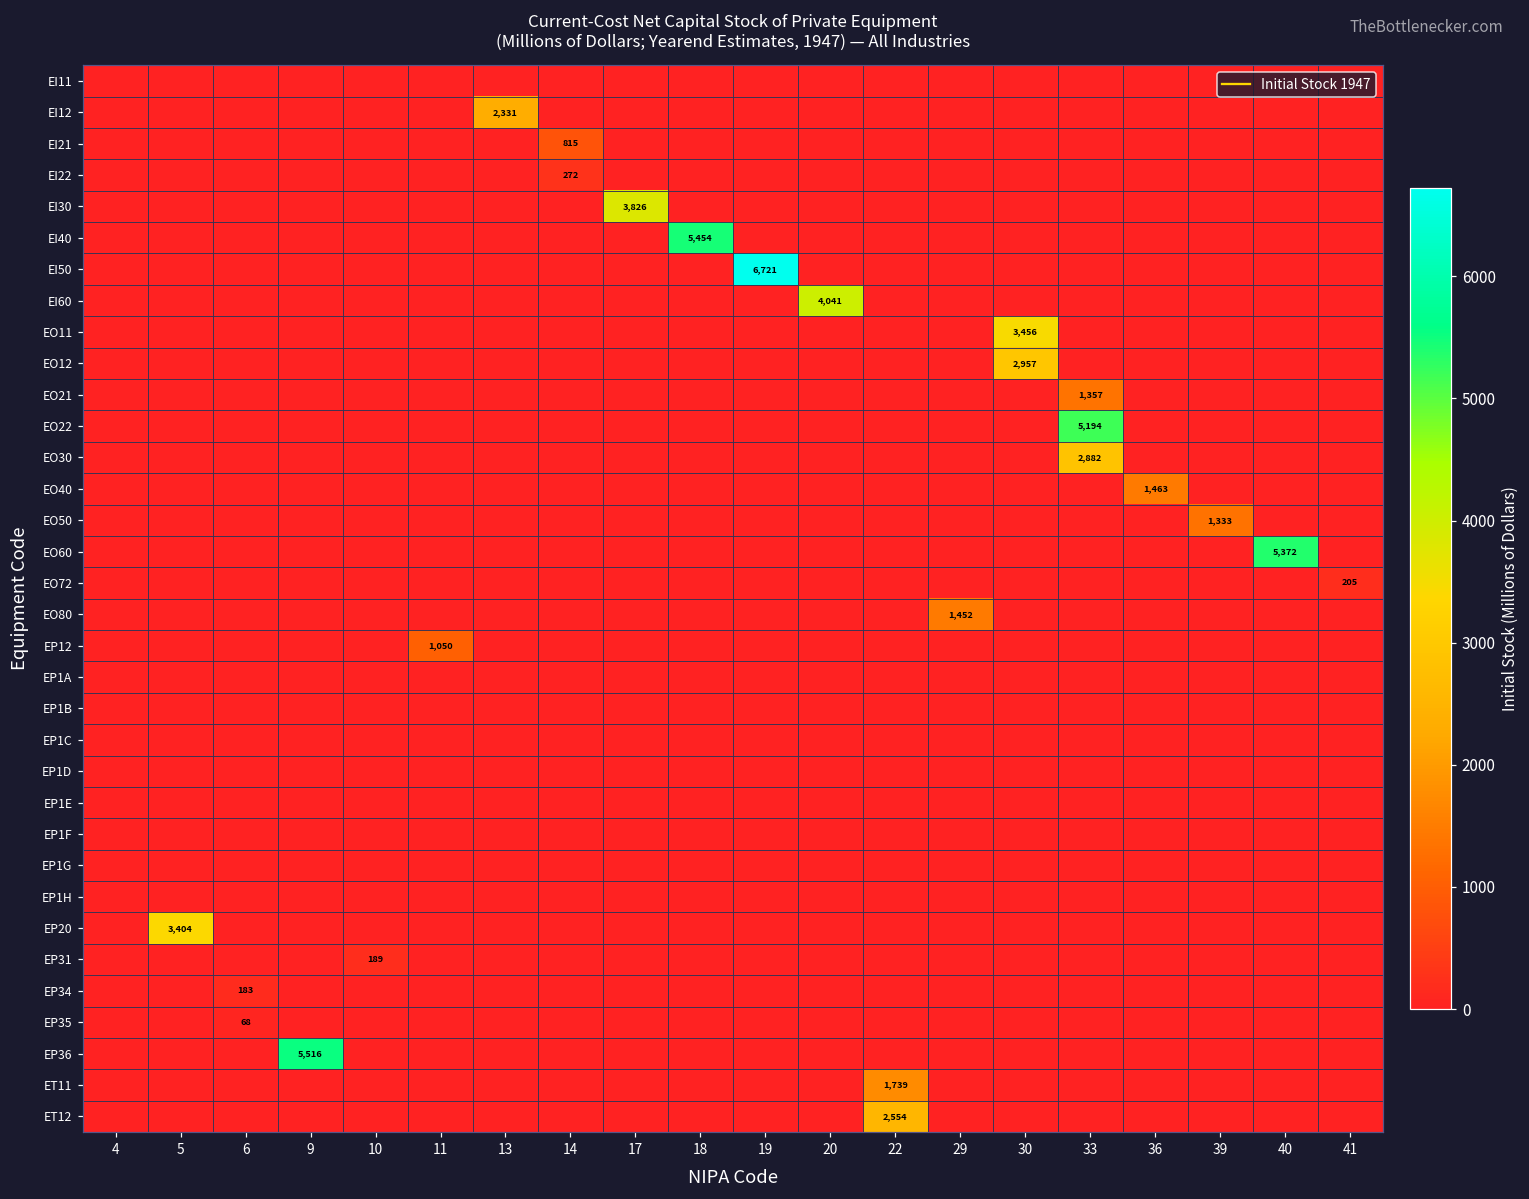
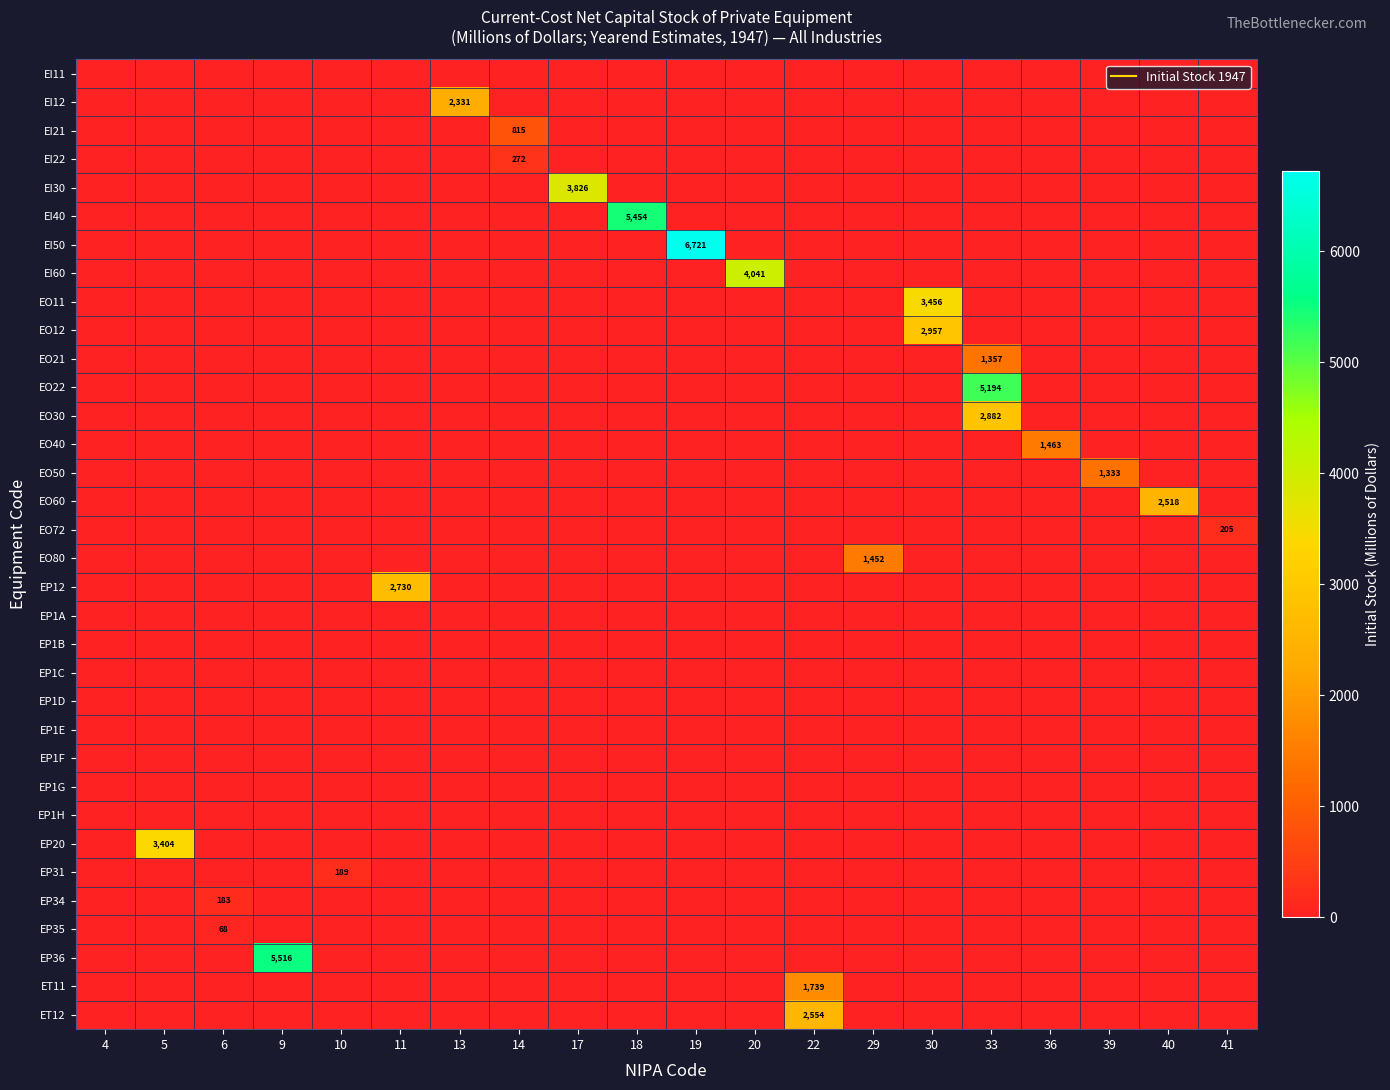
  {
    "EI12": {
      "13": "2,331"
    },
    "EI21": {
      "14": "815"
    },
    "EI22": {
      "14": "272"
    },
    "EI30": {
      "17": "3,826"
    },
    "EI40": {
      "18": "5,454"
    },
    "EI50": {
      "19": "6,721"
    },
    "EI60": {
      "20": "4,041"
    },
    "EO11": {
      "30": "3,456"
    },
    "EO12": {
      "30": "2,957"
    },
    "EO21": {
      "33": "1,357"
    },
    "EO22": {
      "33": "5,194"
    },
    "EO30": {
      "33": "2,882"
    },
    "EO40": {
      "36": "1,463"
    },
    "EO50": {
      "39": "1,333"
    },
    "EO60": {
-     "40": "5,372"
+     "40": "2,518"
    },
    "EO72": {
      "41": "205"
    },
    "EO80": {
      "29": "1,452"
    },
    "EP12": {
-     "11": "1,050"
+     "11": "2,730"
    },
    "EP20": {
      "5": "3,404"
    },
    "EP31": {
      "10": "189"
    },
    "EP34": {
      "6": "183"
    },
    "EP35": {
      "6": "68"
    },
    "EP36": {
      "9": "5,516"
    },
    "ET11": {
      "22": "1,739"
    },
    "ET12": {
      "22": "2,554"
    }
  }
